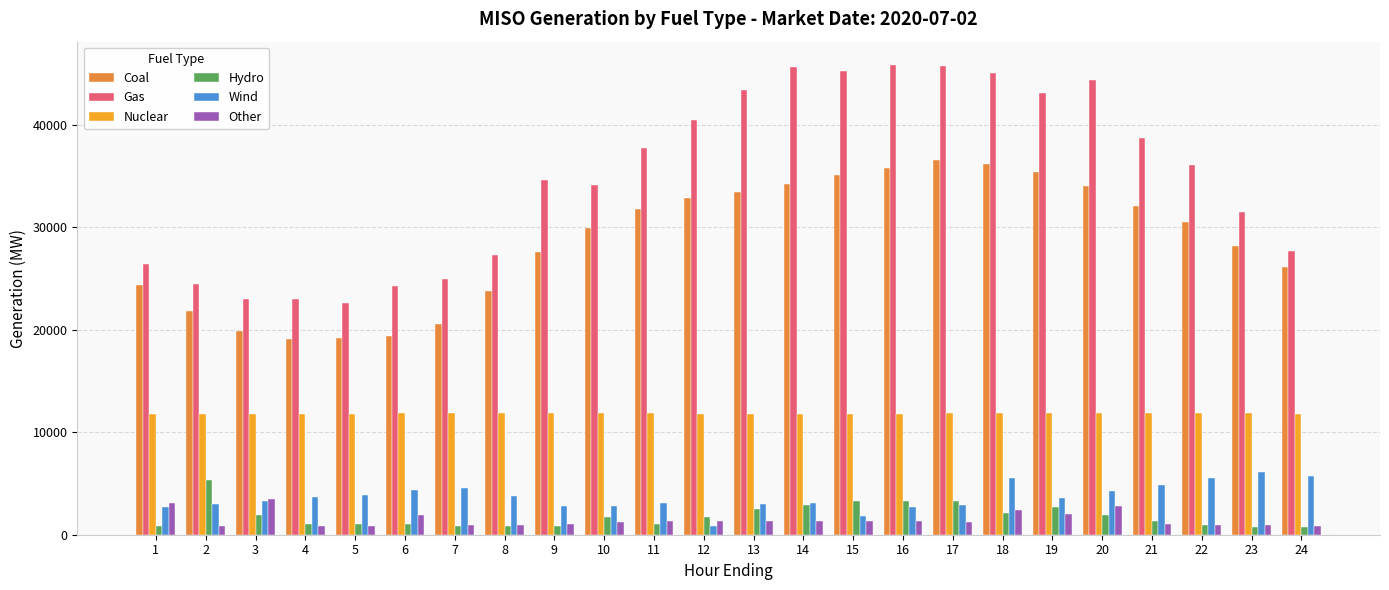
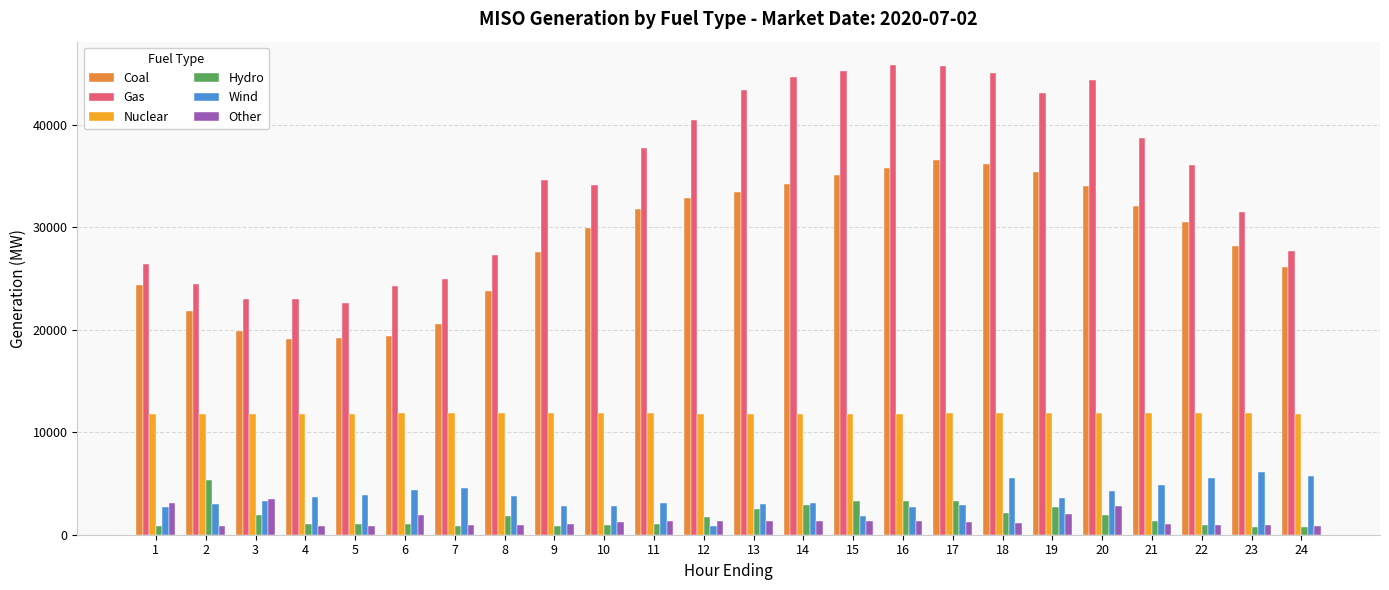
  {
    "Gas": {
      "1": 26500,
      "2": 24500,
      "3": 23000,
      "4": 23000,
      "5": 22600,
      "6": 24300,
      "7": 25000,
      "8": 27300,
      "9": 34600,
      "10": 34200,
      "11": 37800,
      "12": 40500,
      "13": 43400,
-     "14": 45600,
+     "14": 44700,
      "15": 45300,
      "16": 45800,
      "17": 45700,
      "18": 45100,
      "19": 43100,
      "20": 44400,
      "21": 38800,
      "22": 36100,
      "23": 31500,
      "24": 27700
    },
    "Hydro": {
      "1": 900,
      "2": 5400,
      "3": 1900,
      "4": 1100,
      "5": 1100,
      "6": 1100,
      "7": 900,
-     "8": 900,
+     "8": 1800,
      "9": 800,
-     "10": 1700,
+     "10": 1000,
      "11": 1100,
      "12": 1700,
      "13": 2500,
      "14": 2900,
      "15": 3300,
      "16": 3300,
      "17": 3300,
      "18": 2200,
      "19": 2700,
      "20": 2000,
      "21": 1300,
      "22": 900,
      "23": 800,
      "24": 800
    },
    "Wind": {
      "1": 2800,
      "2": 3000,
      "3": 3300,
      "4": 3700,
      "5": 3900,
      "6": 4400,
      "7": 4500,
      "8": 3800,
      "9": 2800,
      "10": 2800,
      "11": 3100,
      "12": 800,
      "13": 3000,
      "14": 3100,
      "15": 1800,
      "16": 2700,
      "17": 2900,
      "18": 5500,
      "19": 3600,
      "20": 4200,
      "21": 4800,
      "22": 5600,
      "23": 6100,
      "24": 5700
    },
    "Other": {
      "1": 3100,
      "2": 900,
      "3": 3500,
      "4": 900,
      "5": 900,
      "6": 2000,
      "7": 900,
      "8": 1000,
      "9": 1000,
      "10": 1200,
      "11": 1300,
      "12": 1300,
      "13": 1400,
      "14": 1400,
      "15": 1300,
      "16": 1300,
      "17": 1200,
-     "18": 2400,
+     "18": 1200,
      "19": 2000,
      "20": 2800,
      "21": 1100,
      "22": 1000,
      "23": 900,
      "24": 900
    }
  }
